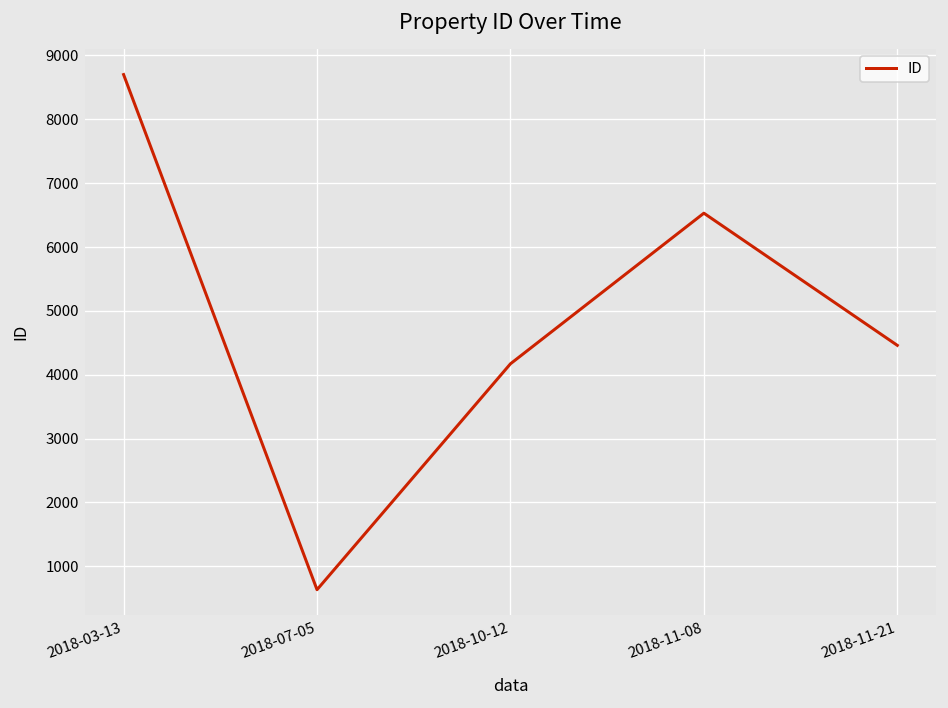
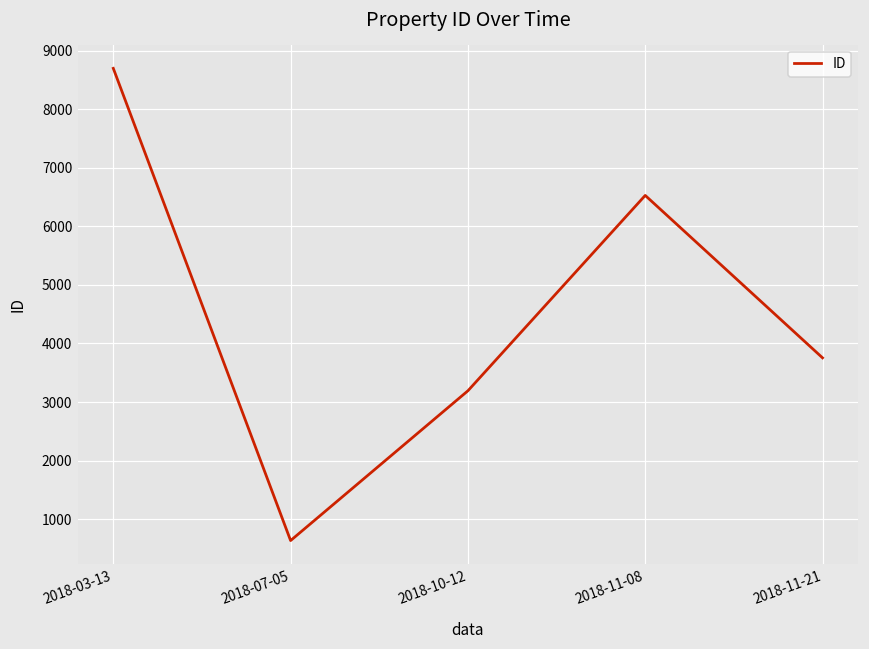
  {
    "2018-03-13": 8700,
    "2018-07-05": 600,
-   "2018-10-12": 4200,
+   "2018-10-12": 3200,
    "2018-11-08": 6500,
-   "2018-11-21": 4500
+   "2018-11-21": 3800
  }
